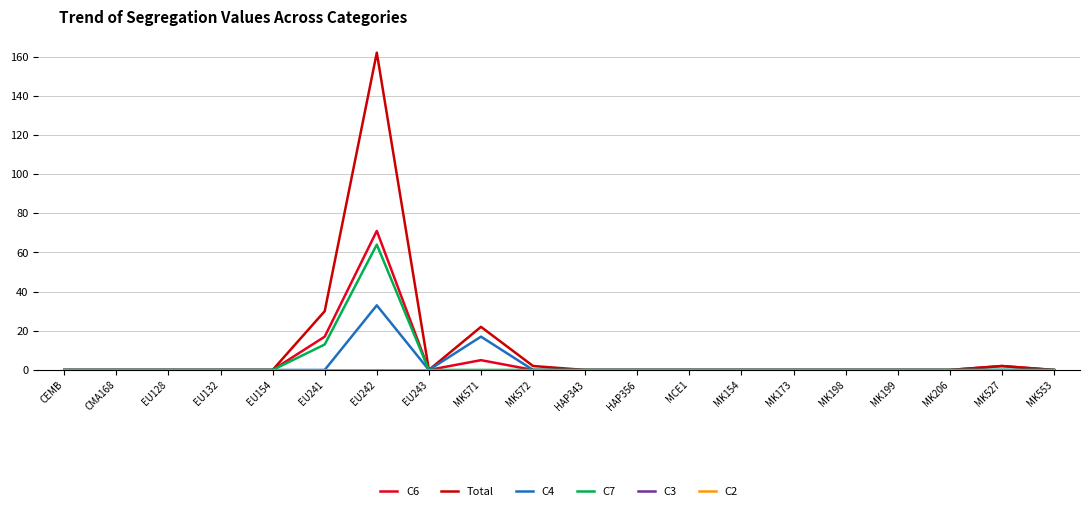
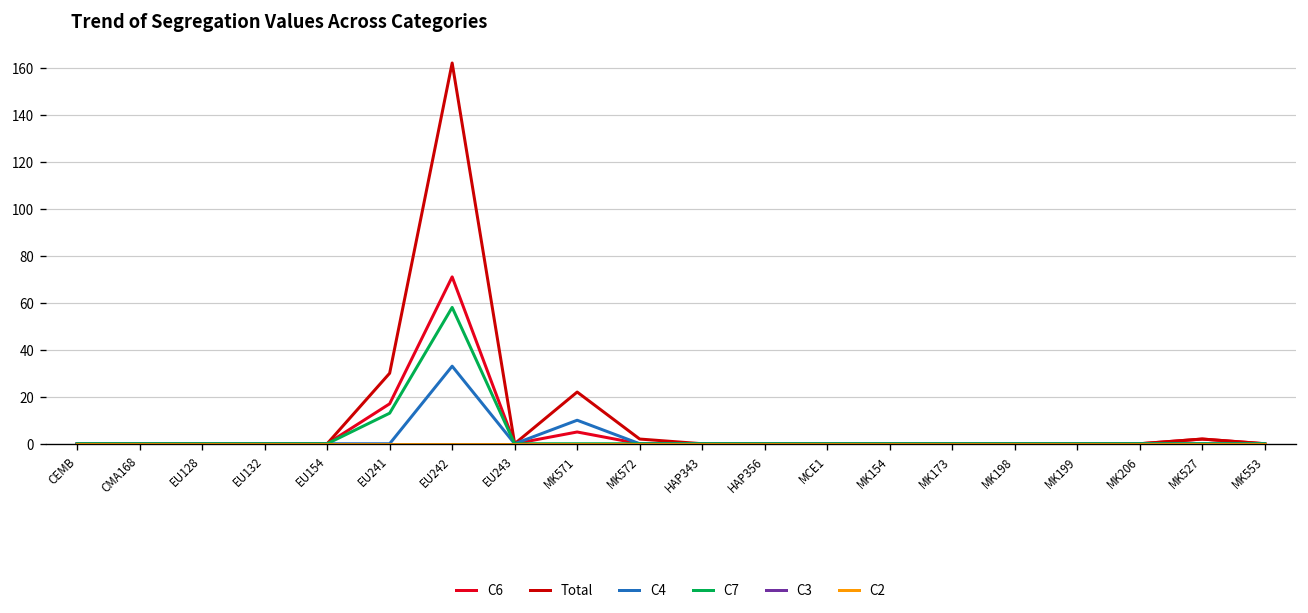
  {
    "C4": {
      "EU242": 33,
-     "MK571": 17
+     "MK571": 10
    },
    "C7": {
      "EU241": 13,
-     "EU242": 64
+     "EU242": 58
    },
    "C2": {
      "EU242": 0
    }
  }
